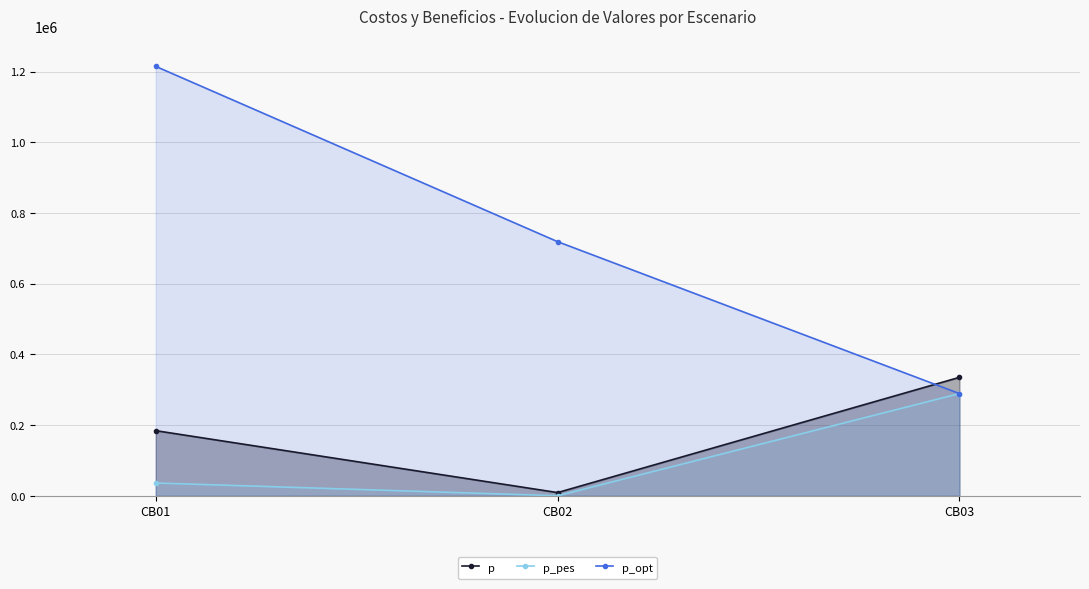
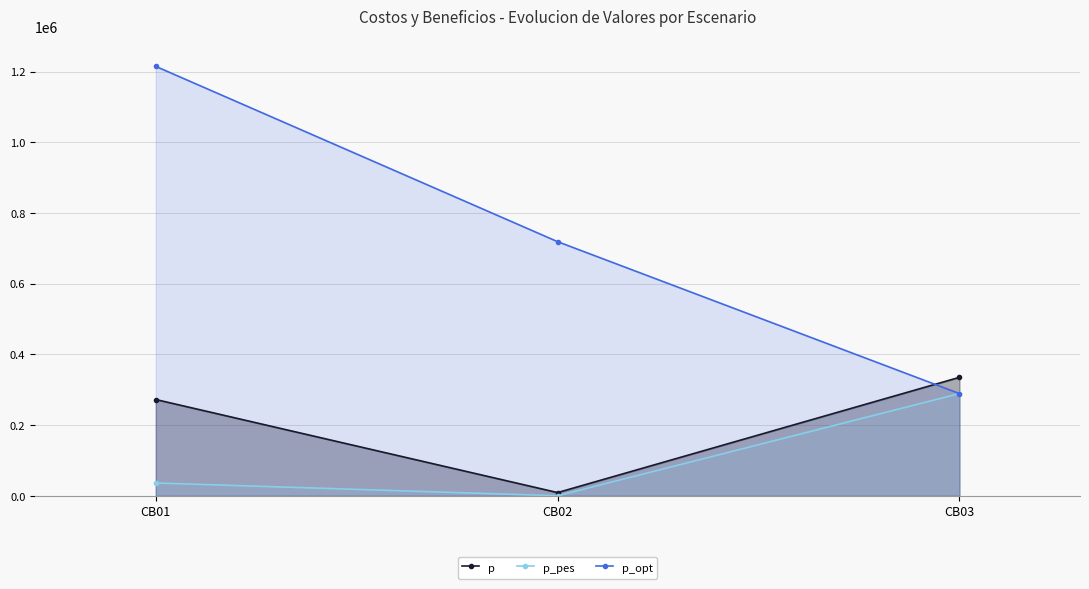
  {
    "p": {
-     "CB01": 180000,
+     "CB01": 270000,
      "CB02": 10000,
      "CB03": 340000
    },
    "p_pes": {
      "CB01": 40000,
      "CB02": 0
    },
    "p_opt": {
      "CB01": 1210000,
      "CB02": 720000
    }
  }
